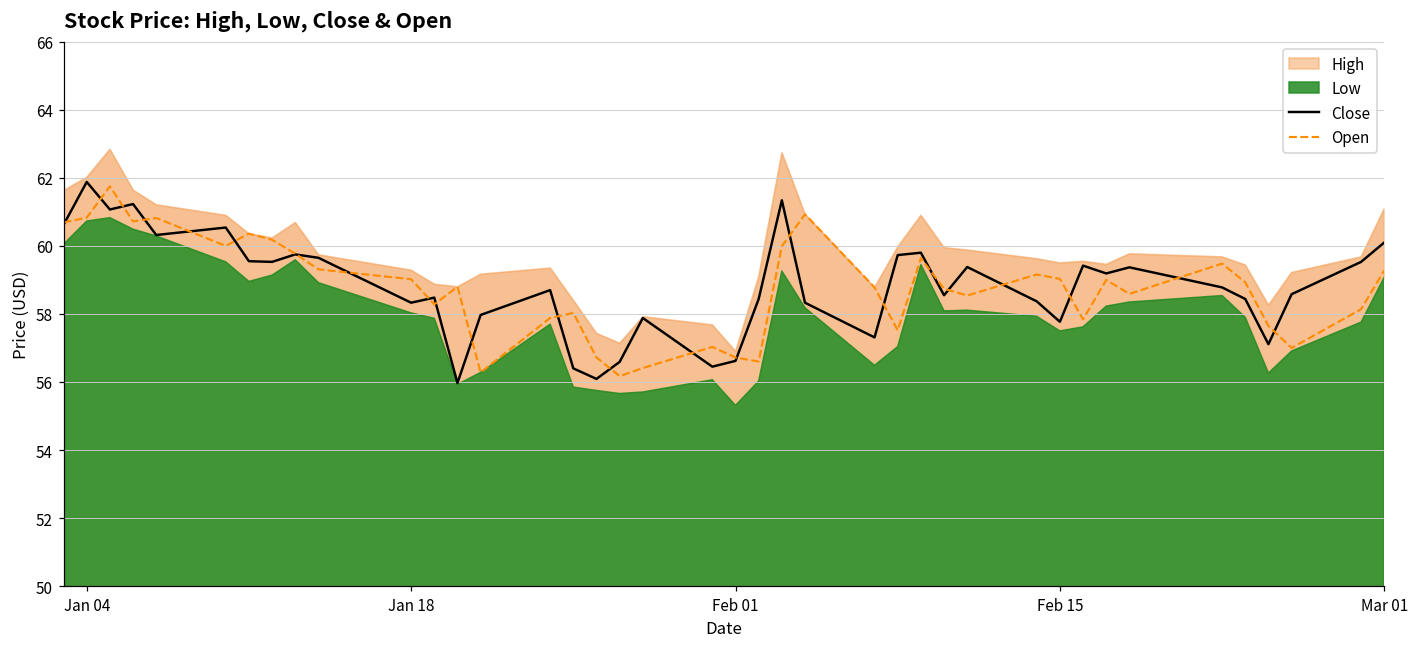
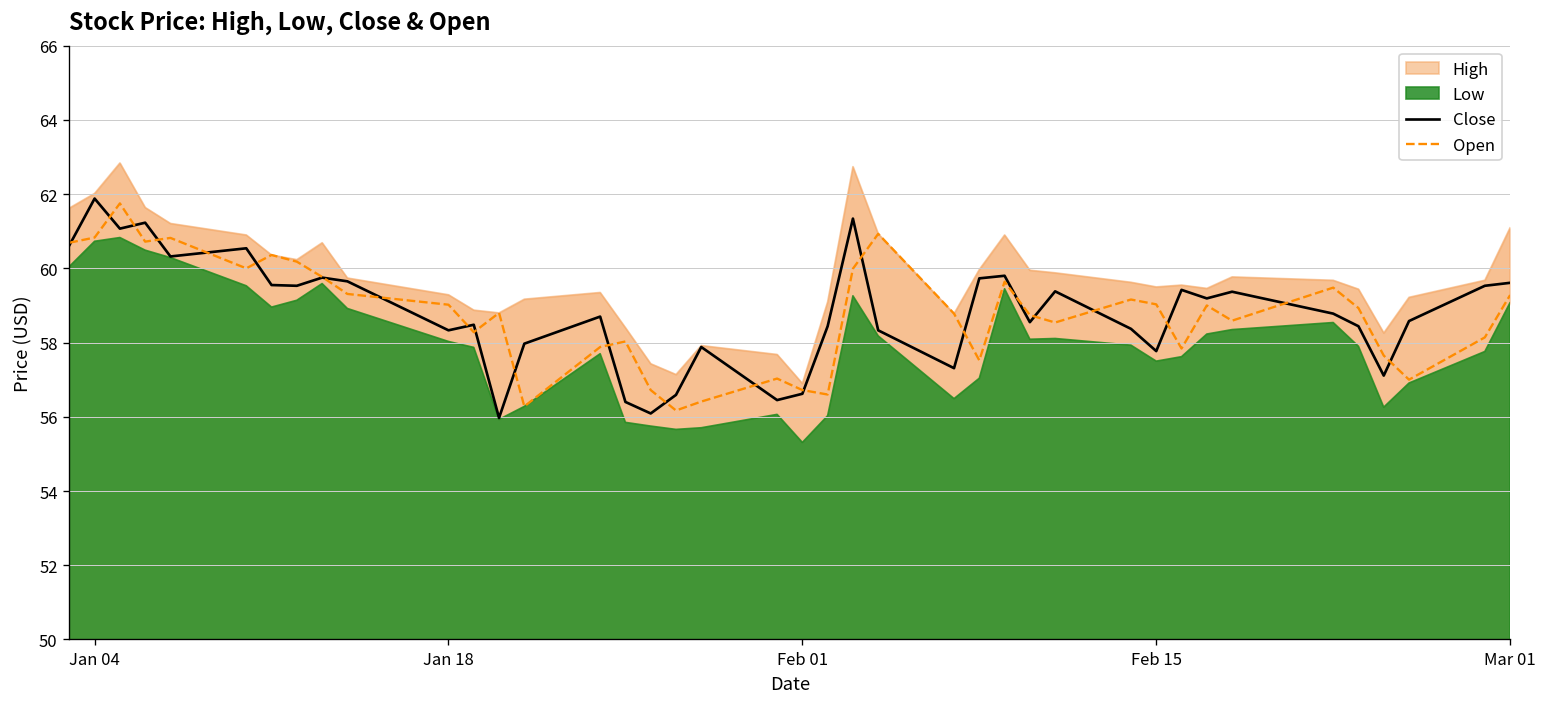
  {
    "Close": {
      "Jan 04": 61.9,
      "Jan 18": 58.3,
      "Feb 01": 56.6,
      "Feb 15": 57.8,
-     "Mar 01": 60.1
+     "Mar 01": 59.6
    },
    "Open": {
      "Jan 04": 60.8,
      "Jan 18": 59.0,
      "Feb 01": 56.7,
      "Feb 15": 59.0,
      "Mar 01": 59.3
    },
    "High": {
      "Jan 04": 62.0,
      "Jan 18": 59.3,
      "Feb 01": 56.9,
      "Feb 15": 59.5,
      "Mar 01": 61.1
    },
    "Low": {
      "Jan 04": 60.7,
      "Jan 18": 58.0,
      "Feb 01": 55.3,
      "Feb 15": 57.5,
      "Mar 01": 59.1
    }
  }
